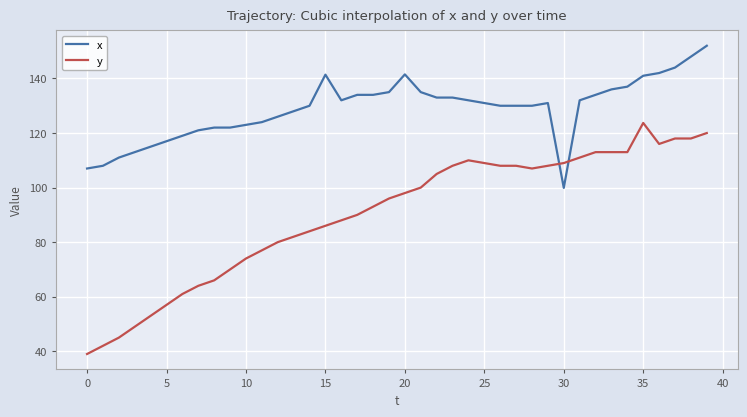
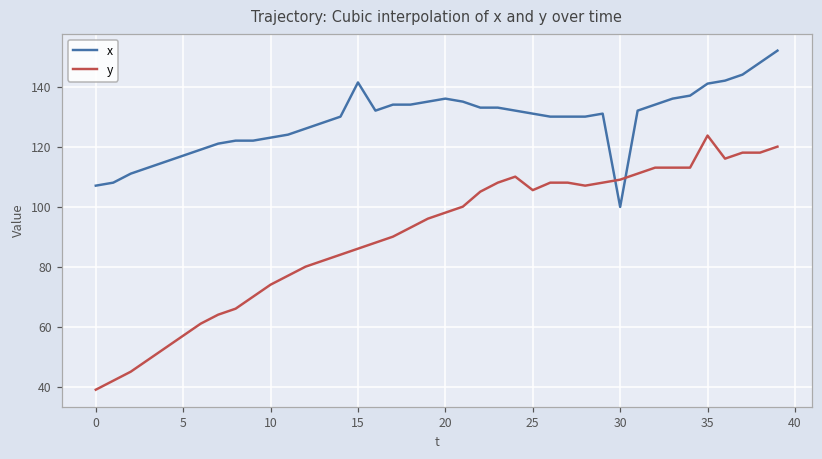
  {
    "x": {
      "0": 107,
      "5": 117,
      "10": 123,
      "15": 141,
-     "20": 142,
+     "20": 136,
      "25": 131,
      "30": 100,
      "35": 141
    },
    "y": {
      "0": 39,
      "5": 57,
      "10": 74,
      "15": 86,
      "20": 98,
-     "25": 109,
+     "25": 106,
      "30": 109,
      "35": 124
    }
  }
